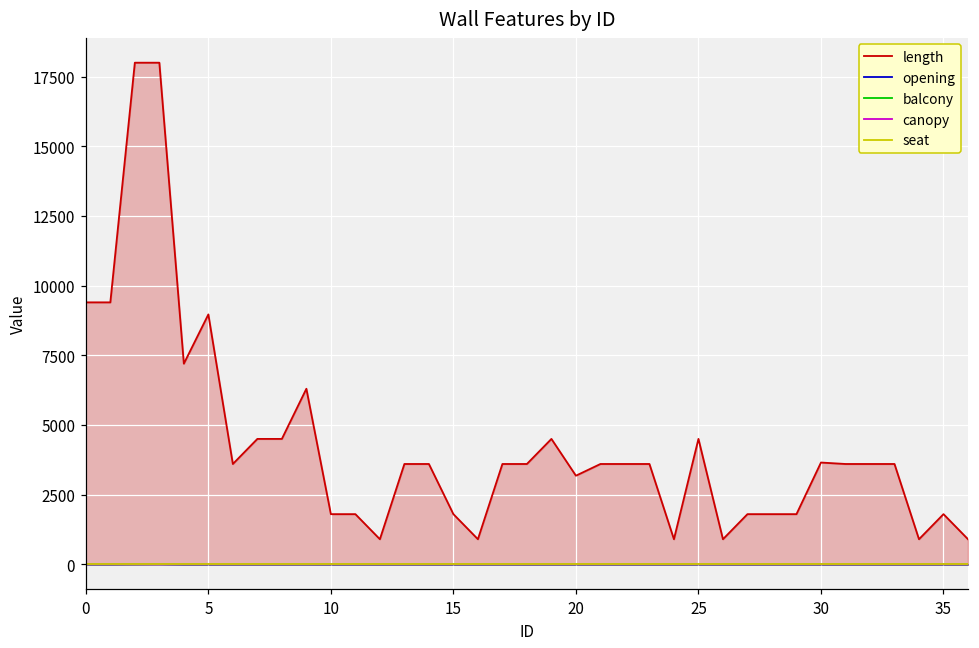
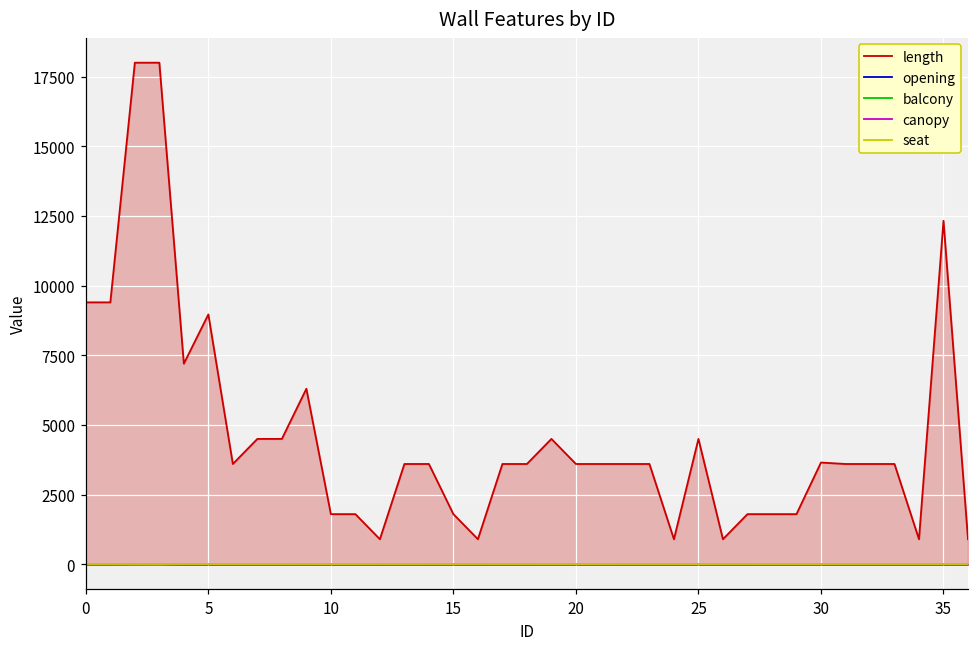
  {
    "length": {
      "0": 9400,
      "5": 9000,
      "10": 1800,
      "15": 1800,
-     "20": 3200,
+     "20": 3600,
      "25": 4500,
      "30": 3700,
-     "35": 1800
+     "35": 12300
    },
    "seat": {
      "0": 0,
      "5": 0,
      "10": 0,
      "15": 0,
      "20": 0,
      "25": 0,
      "30": 0,
      "35": 0
    }
  }
